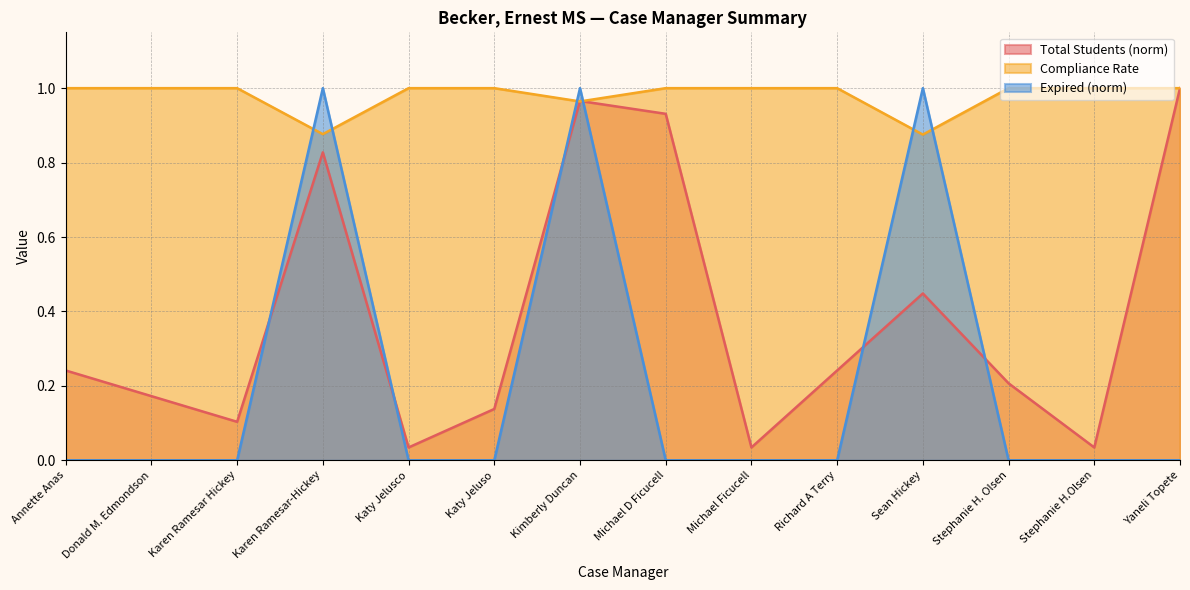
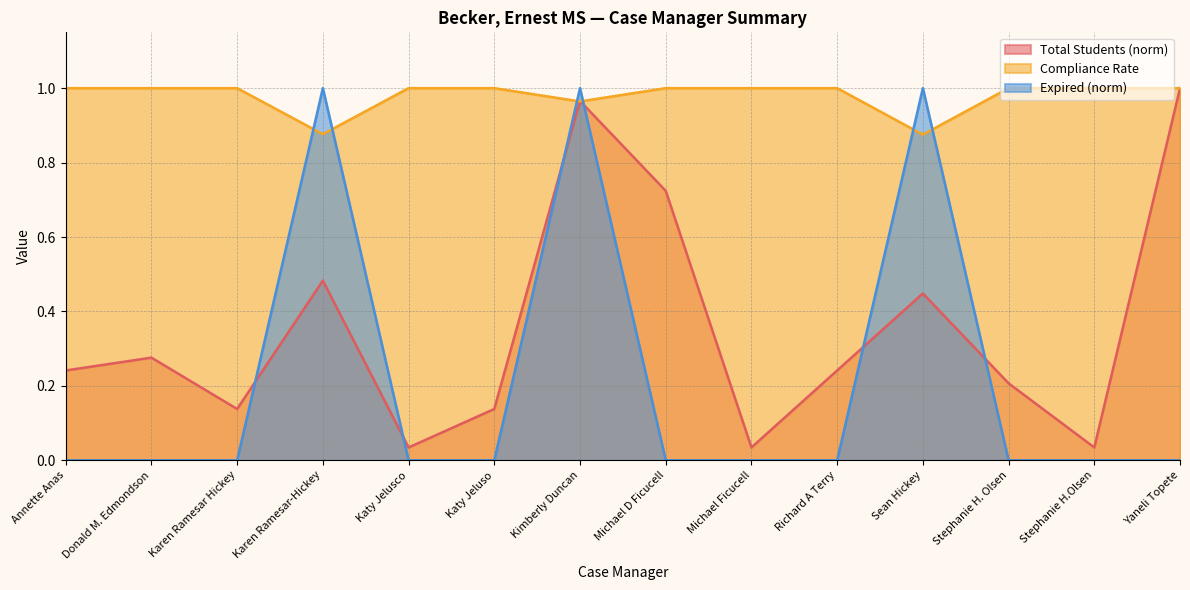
  {
    "Total Students (norm)": {
      "Annette Anas": 0.24,
-     "Donald M. Edmondson": 0.17,
-     "Karen Ramesar Hickey": 0.10,
-     "Karen Ramesar-Hickey": 0.83,
+     "Donald M. Edmondson": 0.28,
+     "Karen Ramesar Hickey": 0.14,
+     "Karen Ramesar-Hickey": 0.48,
      "Katy Jelusco": 0.03,
      "Katy Jeluso": 0.14,
-     "Michael D Ficucell": 0.93,
+     "Michael D Ficucell": 0.72,
      "Michael Ficucell": 0.03,
      "Richard A Terry": 0.24,
      "Sean Hickey": 0.45,
      "Stephanie H. Olsen": 0.21,
      "Stephanie H.Olsen": 0.03
    },
    "Compliance Rate": {
      "Annette Anas": 1.00,
      "Donald M. Edmondson": 1.00,
      "Karen Ramesar Hickey": 1.00,
      "Karen Ramesar-Hickey": 0.88,
      "Katy Jelusco": 1.00,
      "Katy Jeluso": 1.00,
      "Michael D Ficucell": 1.00,
      "Michael Ficucell": 1.00,
      "Richard A Terry": 1.00,
      "Sean Hickey": 0.88
    },
    "Expired (norm)": {
      "Annette Anas": 0.00,
      "Donald M. Edmondson": 0.00,
      "Karen Ramesar Hickey": 0.00,
      "Karen Ramesar-Hickey": 1.00,
      "Katy Jelusco": 0.00,
      "Katy Jeluso": 0.00,
      "Kimberly Duncan": 1.00,
      "Michael D Ficucell": 0.00,
      "Michael Ficucell": 0.00,
      "Richard A Terry": 0.00,
      "Sean Hickey": 1.00,
      "Stephanie H. Olsen": 0.00,
      "Stephanie H.Olsen": 0.00,
      "Yaneli Topete": 0.00
    }
  }
